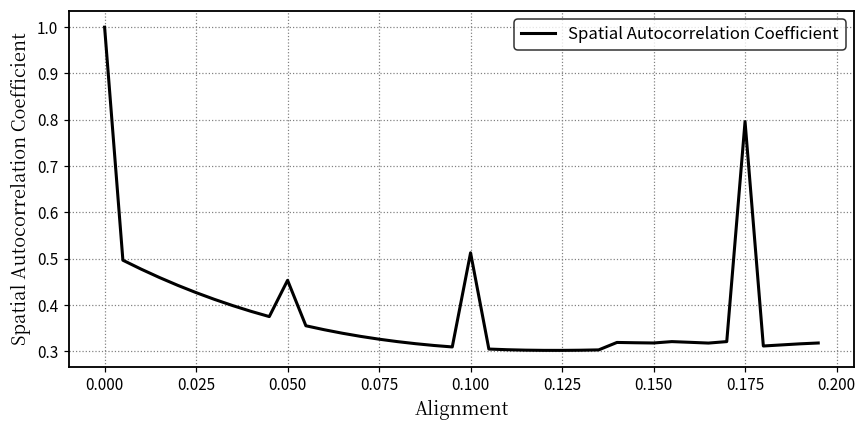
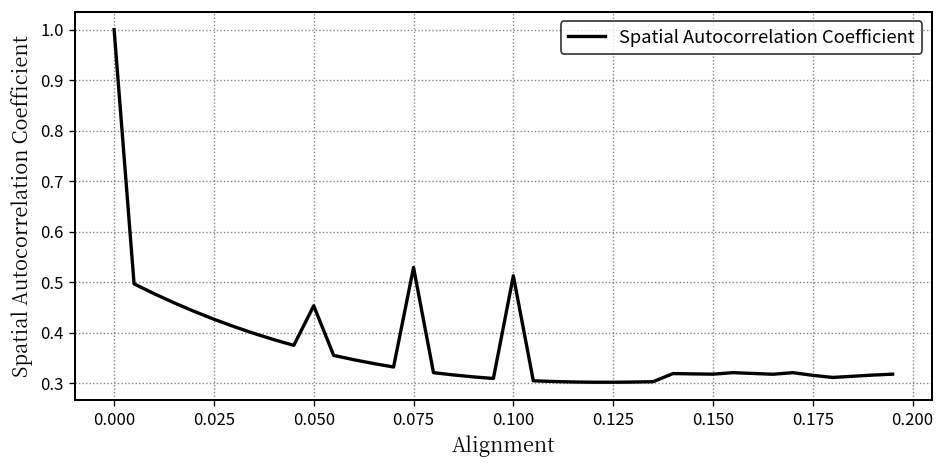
  {
    "0.000": 1.00,
    "0.025": 0.43,
    "0.050": 0.45,
-   "0.075": 0.33,
+   "0.075": 0.53,
    "0.100": 0.51,
    "0.125": 0.30,
    "0.150": 0.32,
-   "0.175": 0.80
+   "0.175": 0.32
  }
